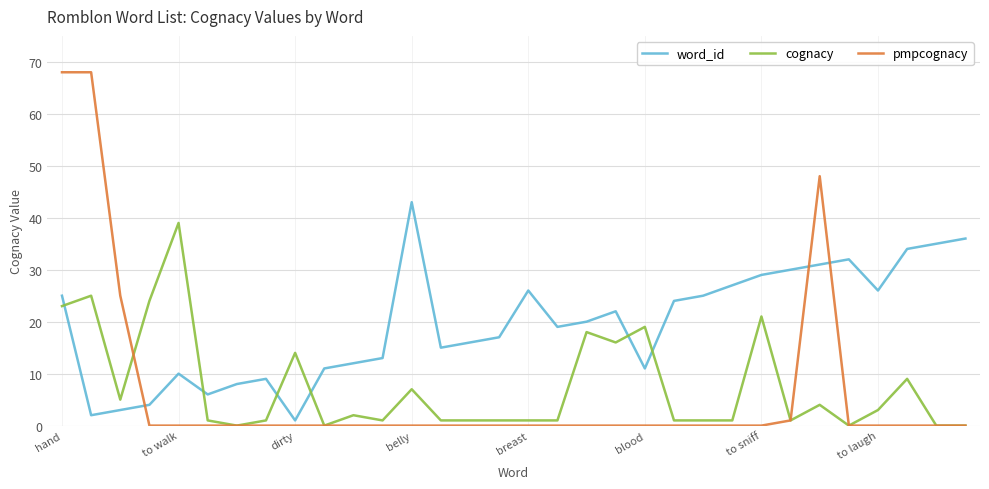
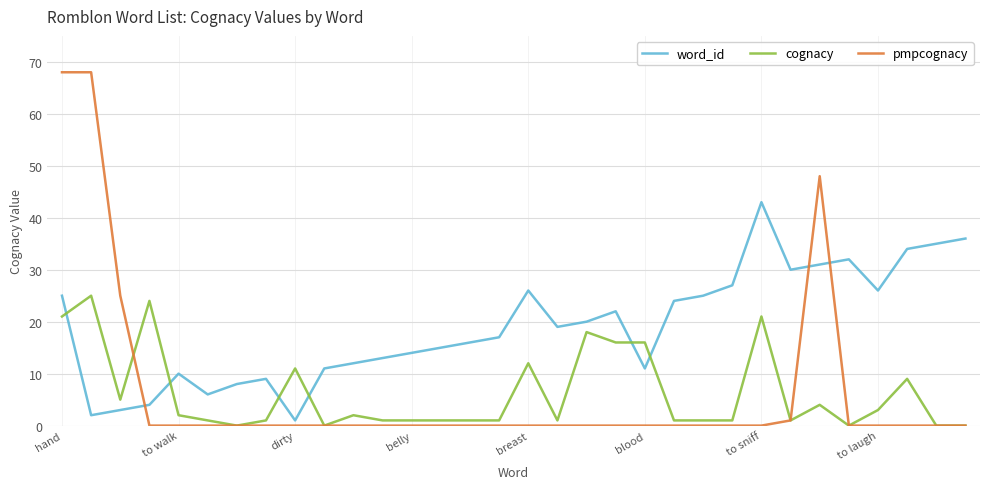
  {
    "word_id": {
      "hand": 25,
      "to walk": 10,
      "dirty": 1,
-     "belly": 43,
+     "belly": 14,
      "breast": 26,
      "blood": 11,
-     "to sniff": 29,
+     "to sniff": 43,
      "to laugh": 26
    },
    "cognacy": {
-     "hand": 23,
-     "to walk": 39,
-     "dirty": 14,
-     "belly": 7,
-     "breast": 1,
-     "blood": 19,
+     "hand": 21,
+     "to walk": 2,
+     "dirty": 11,
+     "belly": 1,
+     "breast": 12,
+     "blood": 16,
      "to sniff": 21,
      "to laugh": 3
    },
    "pmpcognacy": {
      "hand": 68,
      "to walk": 0,
      "dirty": 0,
      "belly": 0,
      "breast": 0,
      "blood": 0,
      "to sniff": 0,
      "to laugh": 0
    }
  }
